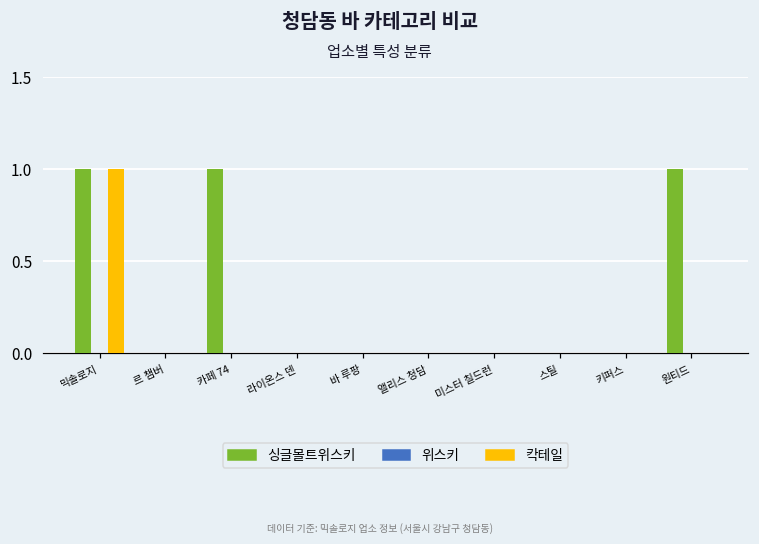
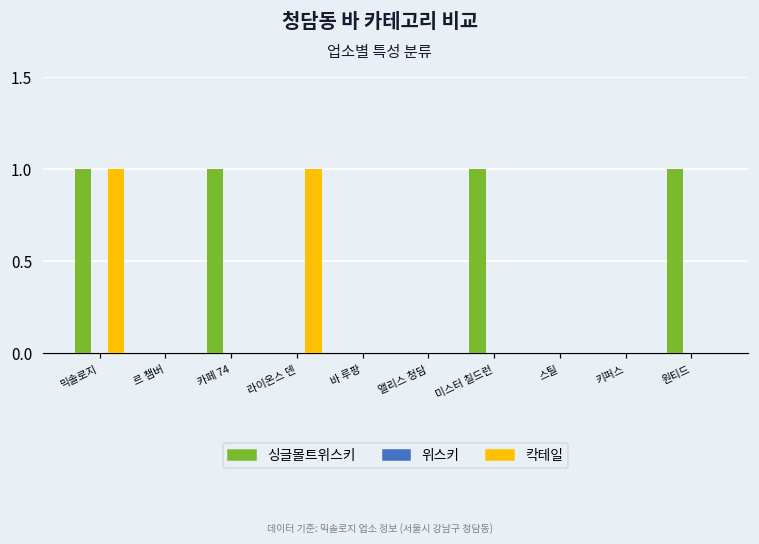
  {
    "싱글몰트위스키": {
      "믹솔로지": 1,
      "르 챔버": 0,
      "카페 74": 1,
      "라이온스 덴": 0,
      "바 루팡": 0,
      "앨리스 청담": 0,
-     "미스터 칠드런": 0,
+     "미스터 칠드런": 1,
      "스틸": 0,
      "키퍼스": 0,
      "원티드": 1
    },
    "위스키": {
      "믹솔로지": 0,
      "르 챔버": 0,
      "카페 74": 0,
      "라이온스 덴": 0,
      "바 루팡": 0,
      "앨리스 청담": 0,
      "미스터 칠드런": 0,
      "스틸": 0,
      "키퍼스": 0,
      "원티드": 0
    },
    "칵테일": {
      "믹솔로지": 1,
      "르 챔버": 0,
      "카페 74": 0,
-     "라이온스 덴": 0,
+     "라이온스 덴": 1,
      "바 루팡": 0,
      "앨리스 청담": 0,
      "미스터 칠드런": 0,
      "스틸": 0,
      "키퍼스": 0,
      "원티드": 0
    }
  }
